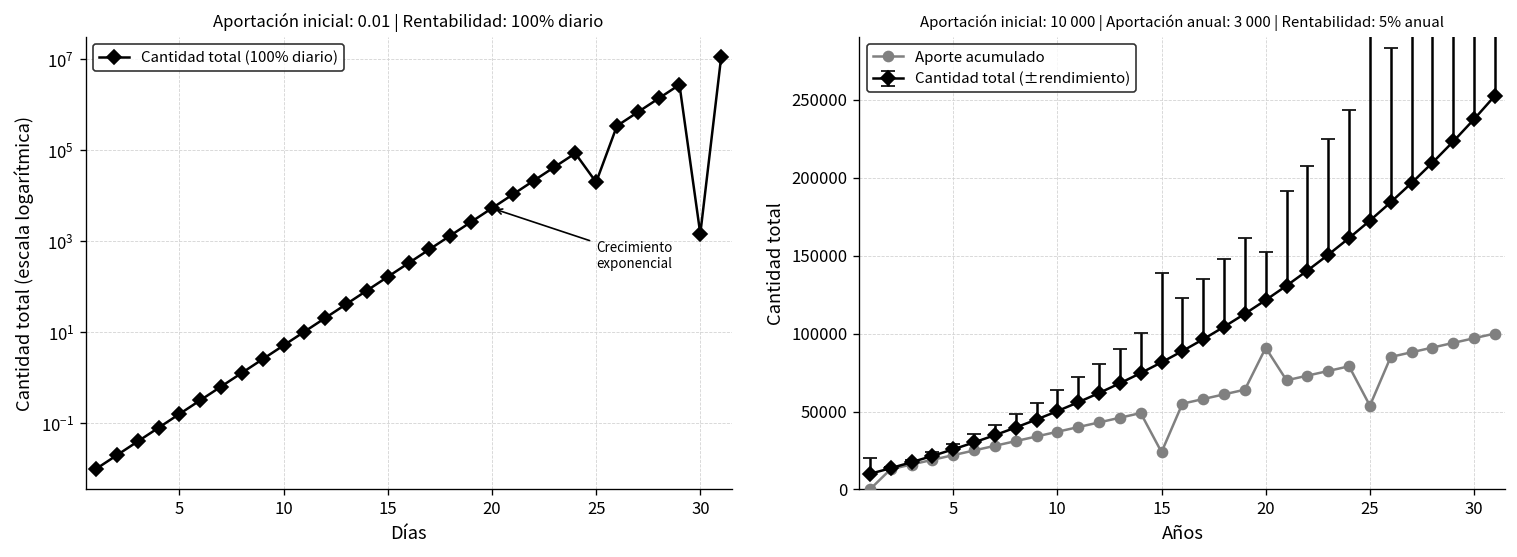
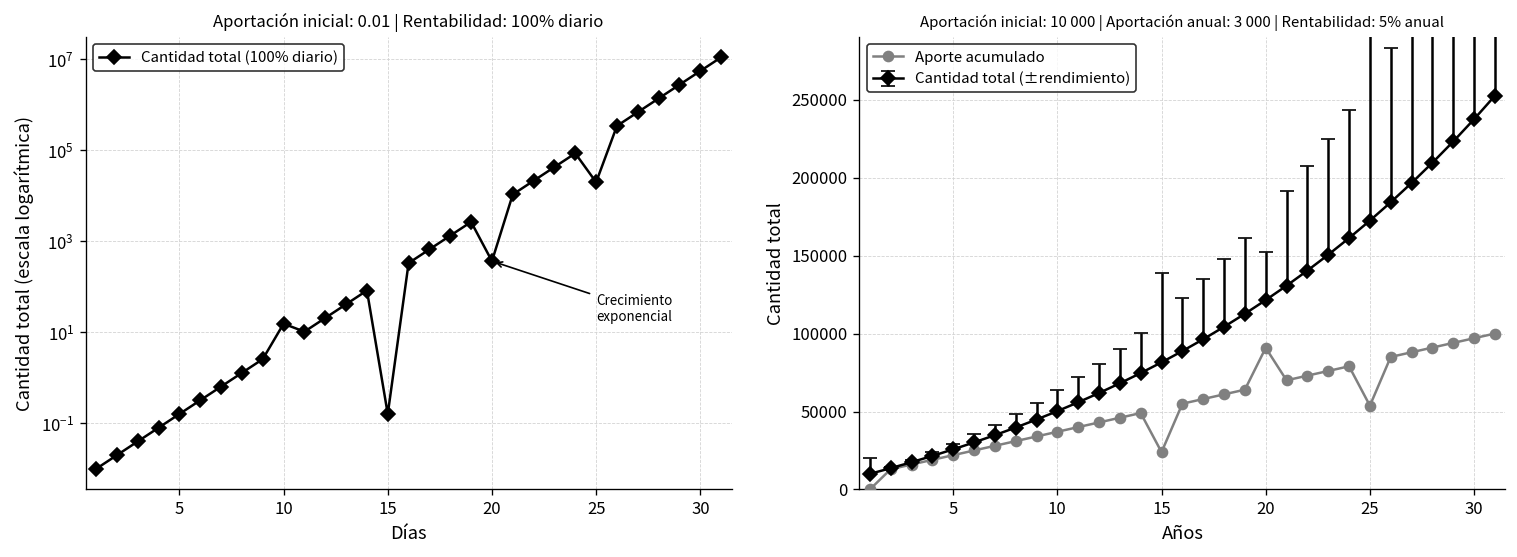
  {
    "Aportación inicial: 0.01 | Rentabilidad: 100% diario": {
      "5": 0.16,
-     "10": 5,
-     "15": 160,
-     "20": 5000,
+     "10": 15,
+     "15": 0.16,
+     "20": 400,
      "25": 20000,
-     "30": 1400
+     "30": 5000000
    },
    "Aportación inicial: 10 000 | Aportación anual: 3 000 | Rentabilidad: 5% anual": {
      "Aporte acumulado": {
        "5": 22000,
        "10": 37000,
        "15": 24000,
        "20": 91000,
        "25": 54000,
        "30": 97000
      }
    }
  }
